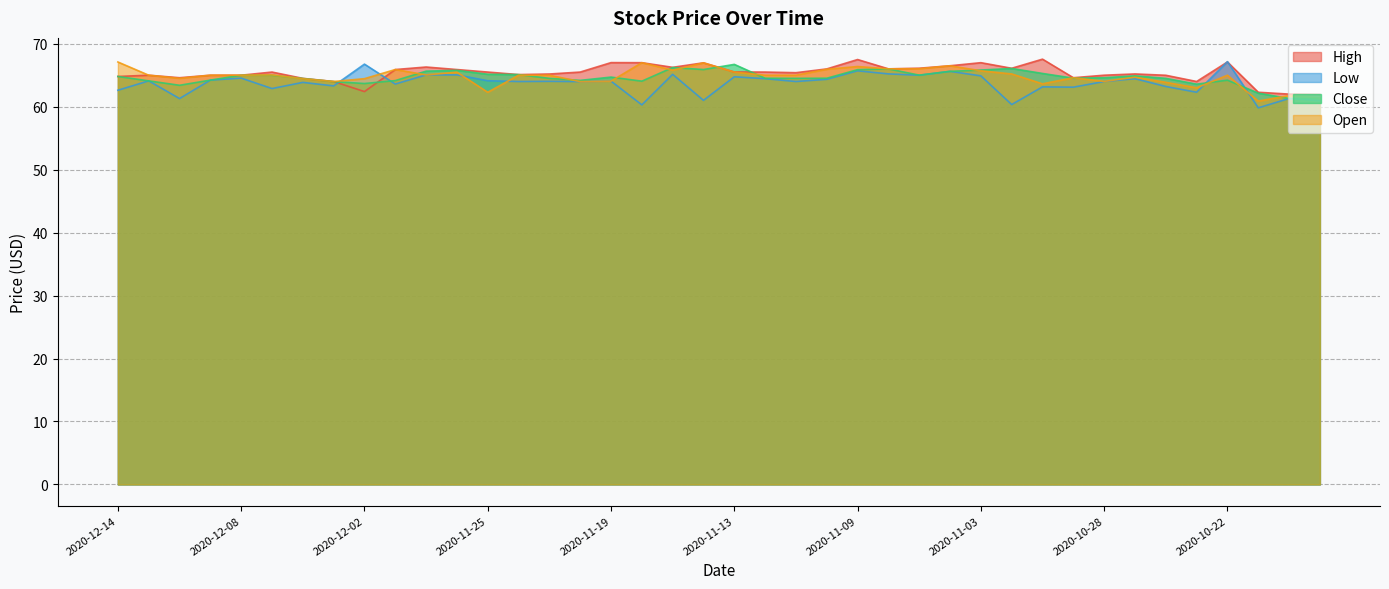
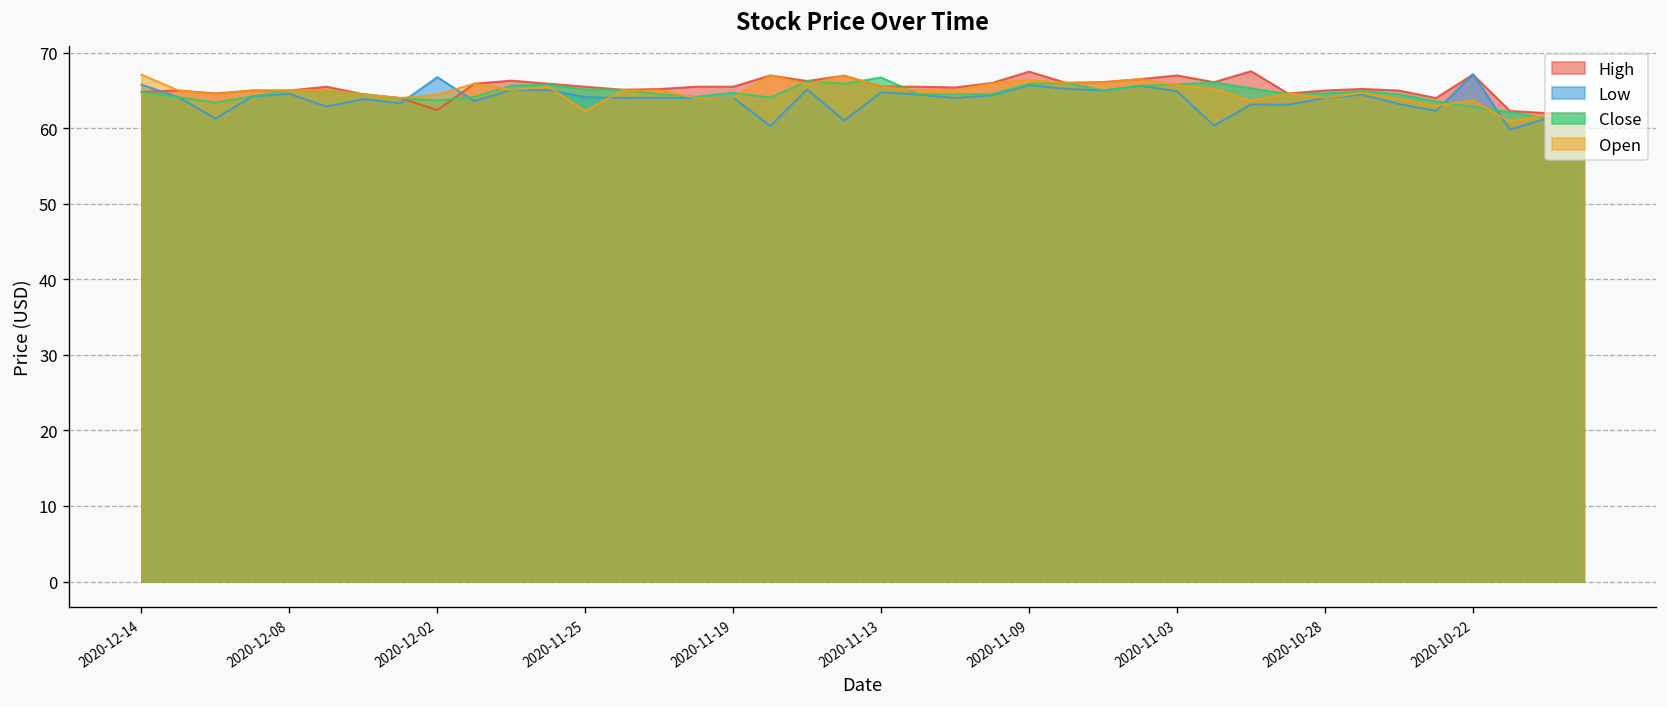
  {
    "High": {
      "2020-12-02": 62,
-     "2020-11-19": 67,
+     "2020-11-19": 66,
      "2020-11-09": 67,
      "2020-11-03": 67
    },
    "Low": {
-     "2020-12-14": 63,
+     "2020-12-14": 66,
      "2020-12-08": 65,
      "2020-12-02": 67,
      "2020-11-25": 64,
      "2020-11-13": 65,
      "2020-11-03": 65
    },
    "Close": {
      "2020-12-02": 64,
      "2020-11-19": 65,
      "2020-11-13": 67,
-     "2020-10-22": 64
+     "2020-10-22": 63
    },
    "Open": {
      "2020-12-14": 67,
      "2020-12-02": 64,
      "2020-11-25": 62,
      "2020-11-09": 66,
-     "2020-10-22": 65
+     "2020-10-22": 64
    }
  }
